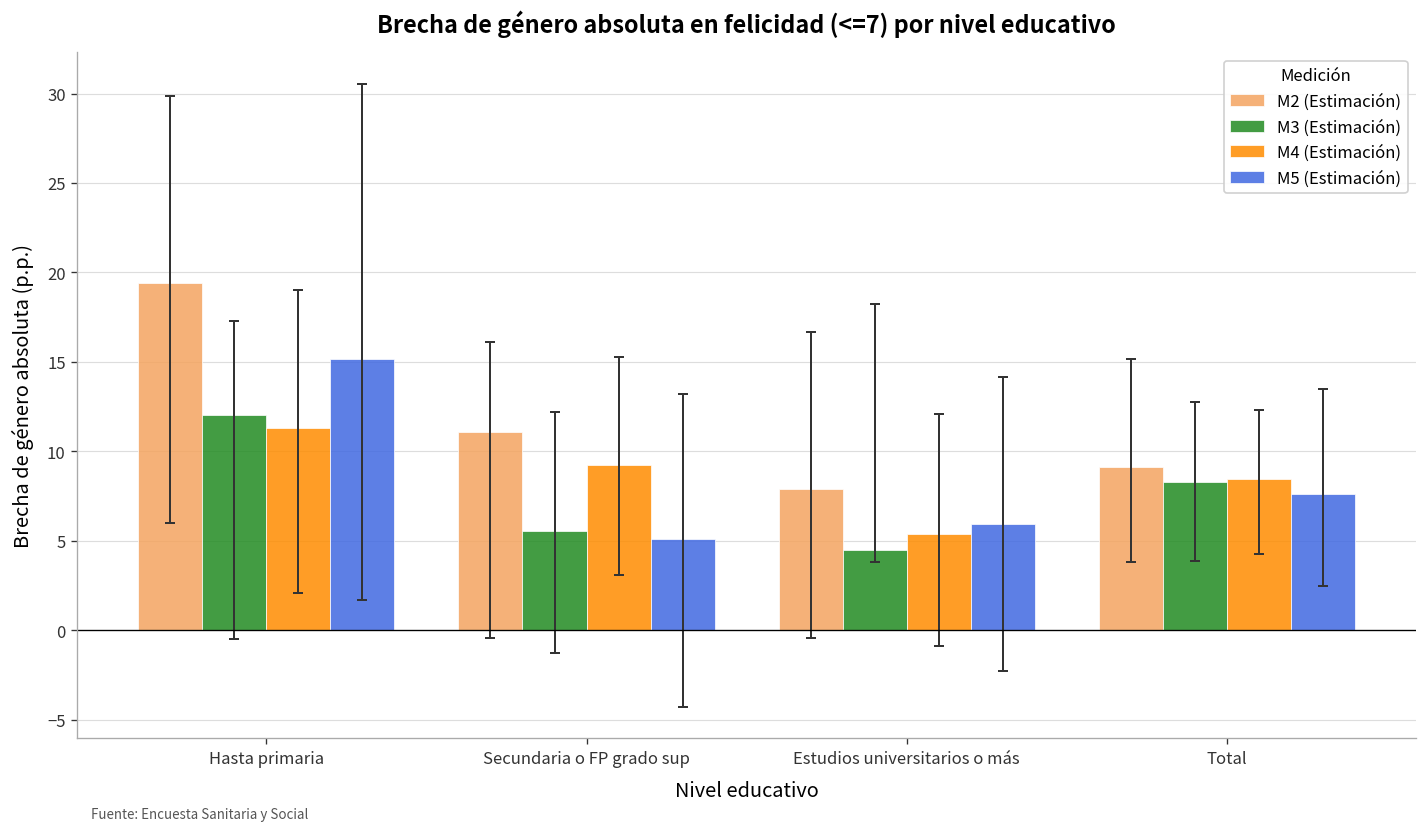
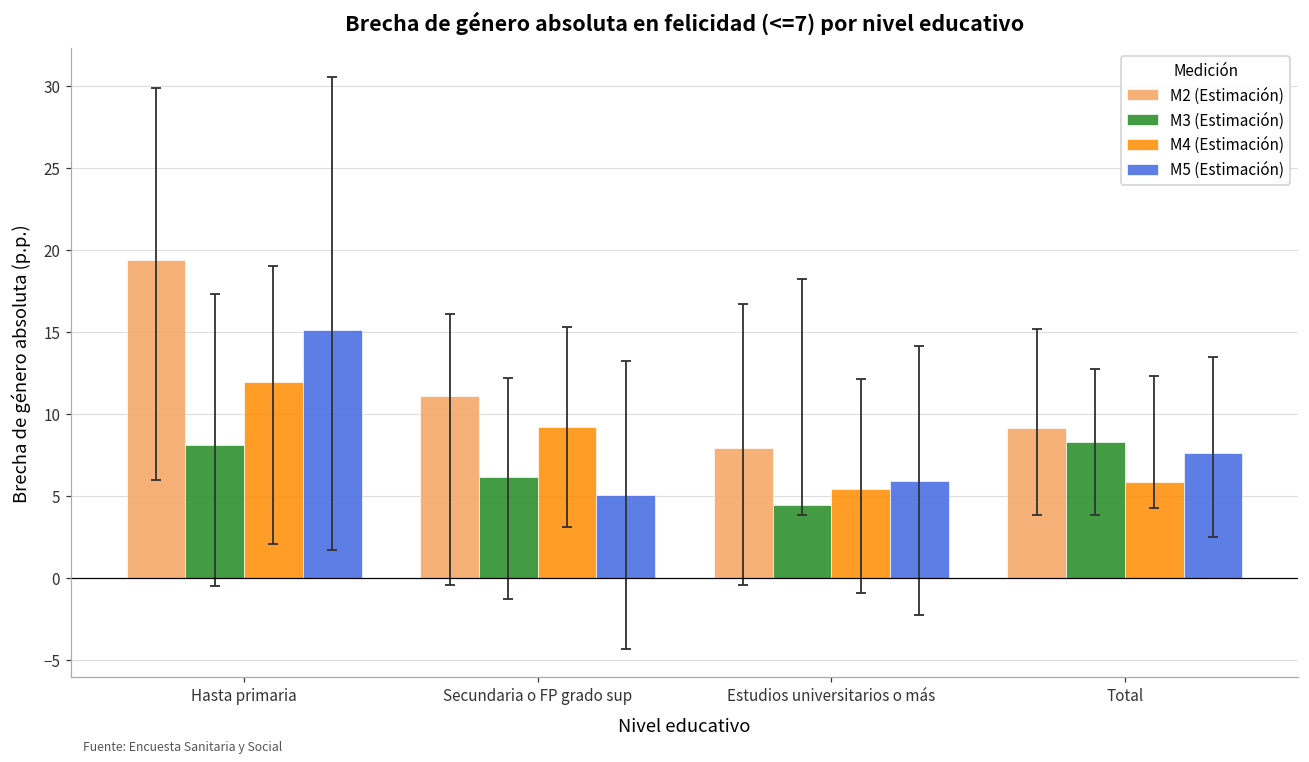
  {
    "M2 (Estimación)": {
      "Hasta primaria": 19.4,
      "Secundaria o FP grado sup": 11.1,
      "Estudios universitarios o más": 7.9,
      "Total": 9.1
    },
    "M3 (Estimación)": {
-     "Hasta primaria": 12.0,
-     "Secundaria o FP grado sup": 5.6,
+     "Hasta primaria": 8.1,
+     "Secundaria o FP grado sup": 6.2,
      "Estudios universitarios o más": 4.5,
      "Total": 8.3
    },
    "M4 (Estimación)": {
-     "Hasta primaria": 11.3,
+     "Hasta primaria": 11.9,
      "Secundaria o FP grado sup": 9.2,
      "Estudios universitarios o más": 5.4,
-     "Total": 8.4
+     "Total": 5.9
    }
  }
